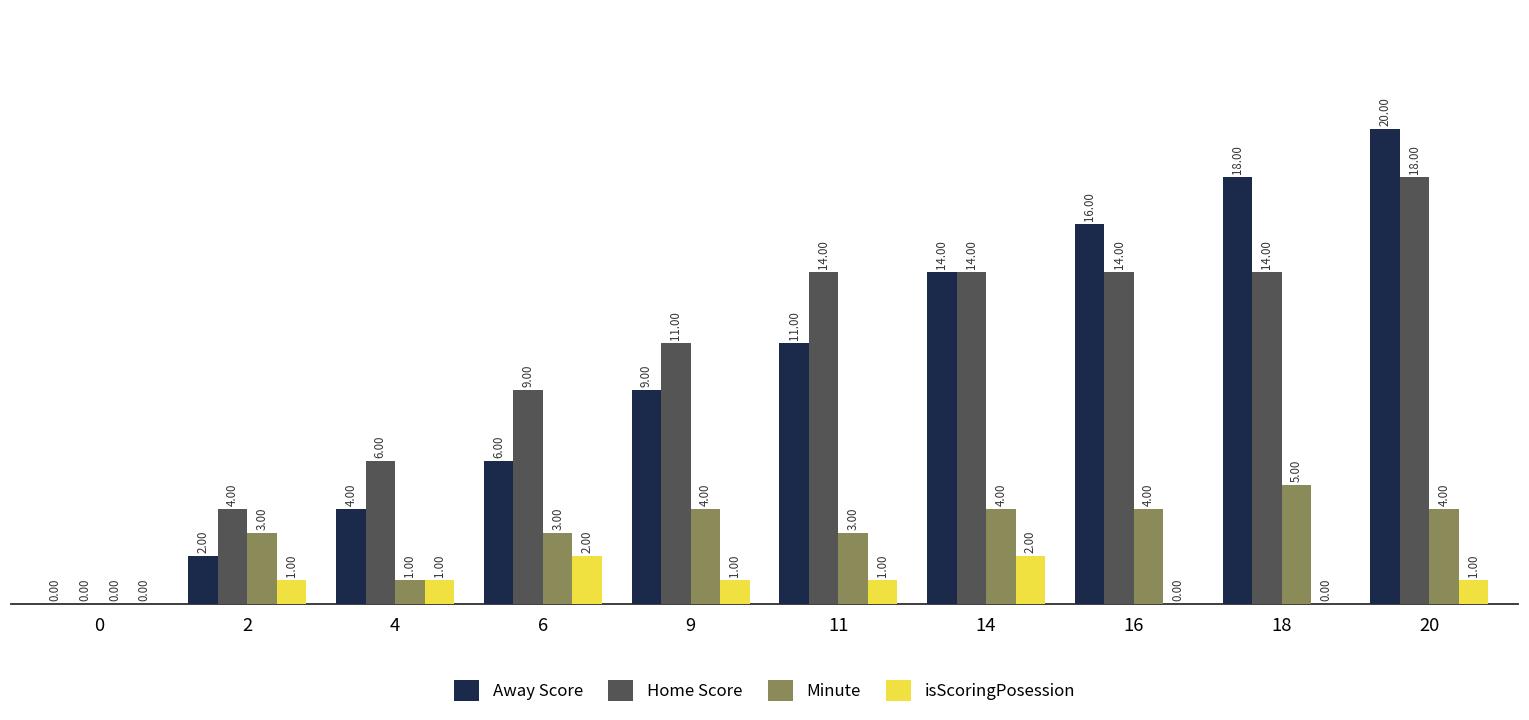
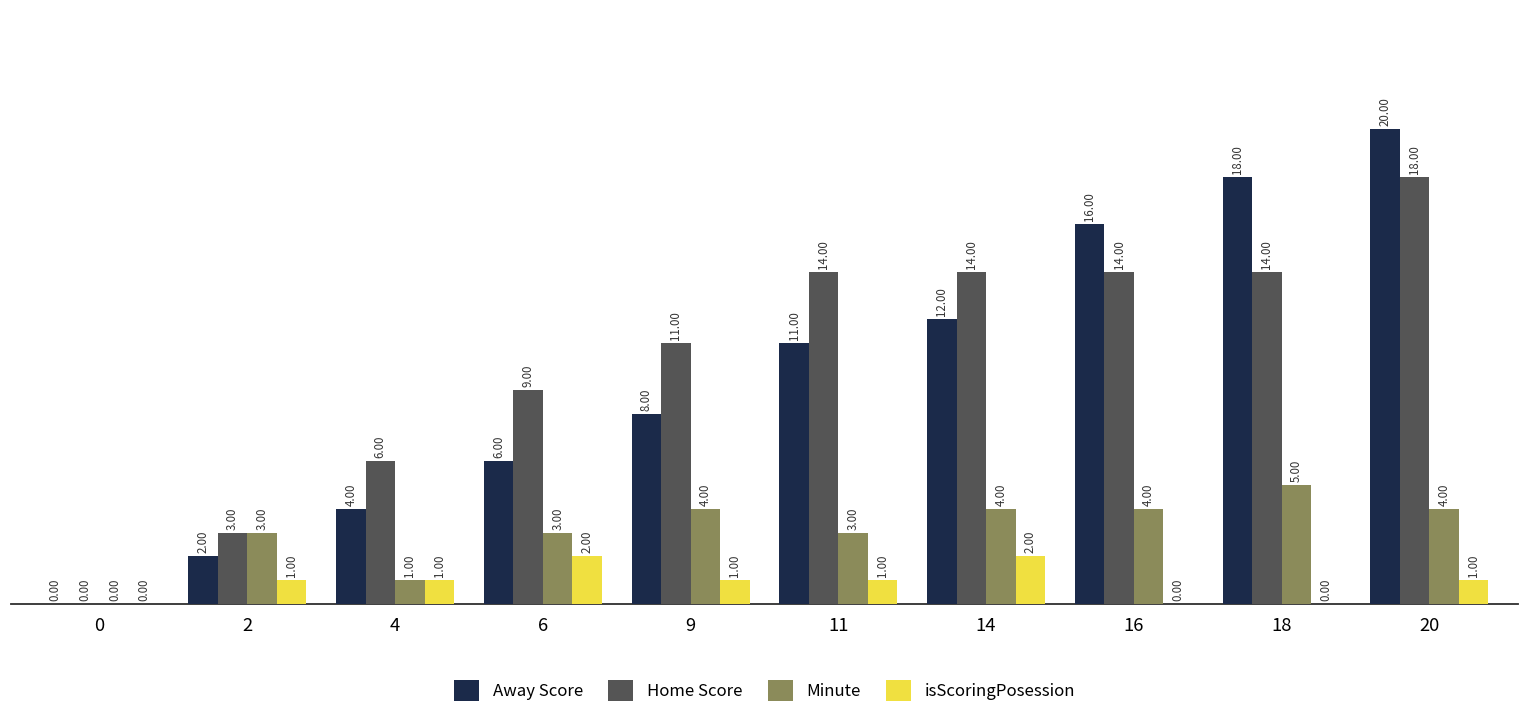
  {
    "Away Score": {
      "0": 0.00,
      "2": 2.00,
      "4": 4.00,
      "6": 6.00,
-     "9": 9.00,
+     "9": 8.00,
      "11": 11.00,
-     "14": 14.00,
+     "14": 12.00,
      "16": 16.00,
      "18": 18.00,
      "20": 20.00
    },
    "Home Score": {
      "0": 0.00,
-     "2": 4.00,
+     "2": 3.00,
      "4": 6.00,
      "6": 9.00,
      "9": 11.00,
      "11": 14.00,
      "14": 14.00,
      "16": 14.00,
      "18": 14.00,
      "20": 18.00
    },
    "Minute": {
      "0": 0.00,
      "2": 3.00,
      "4": 1.00,
      "6": 3.00,
      "9": 4.00,
      "11": 3.00,
      "14": 4.00,
      "16": 4.00,
      "18": 5.00,
      "20": 4.00
    },
    "isScoringPosession": {
      "0": 0.00,
      "2": 1.00,
      "4": 1.00,
      "6": 2.00,
      "9": 1.00,
      "11": 1.00,
      "14": 2.00,
      "16": 0.00,
      "18": 0.00,
      "20": 1.00
    }
  }
